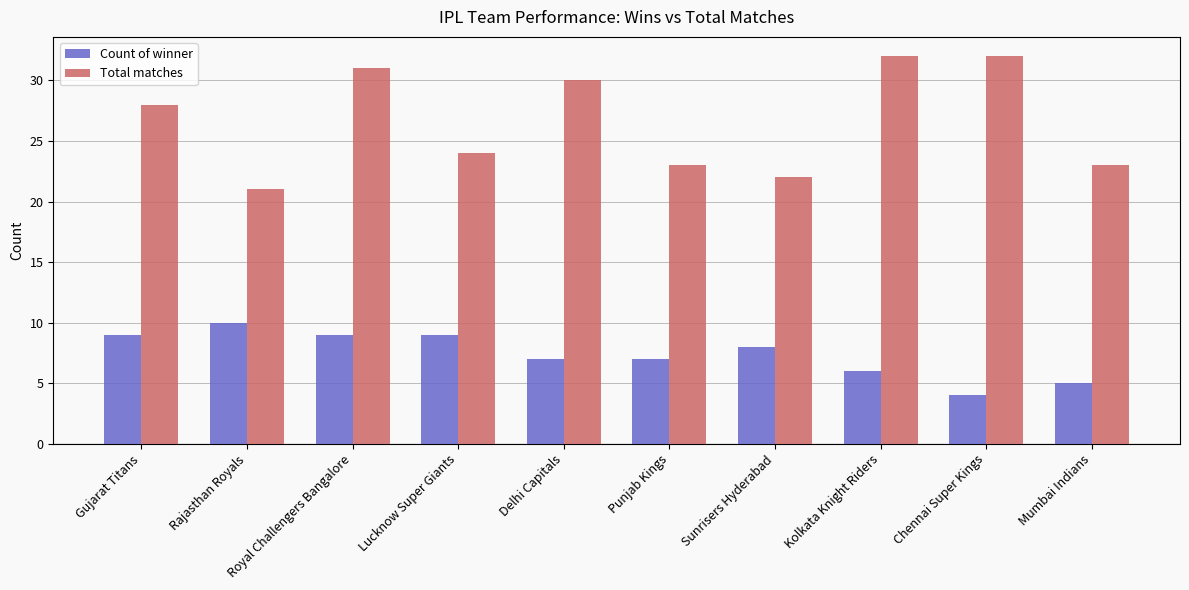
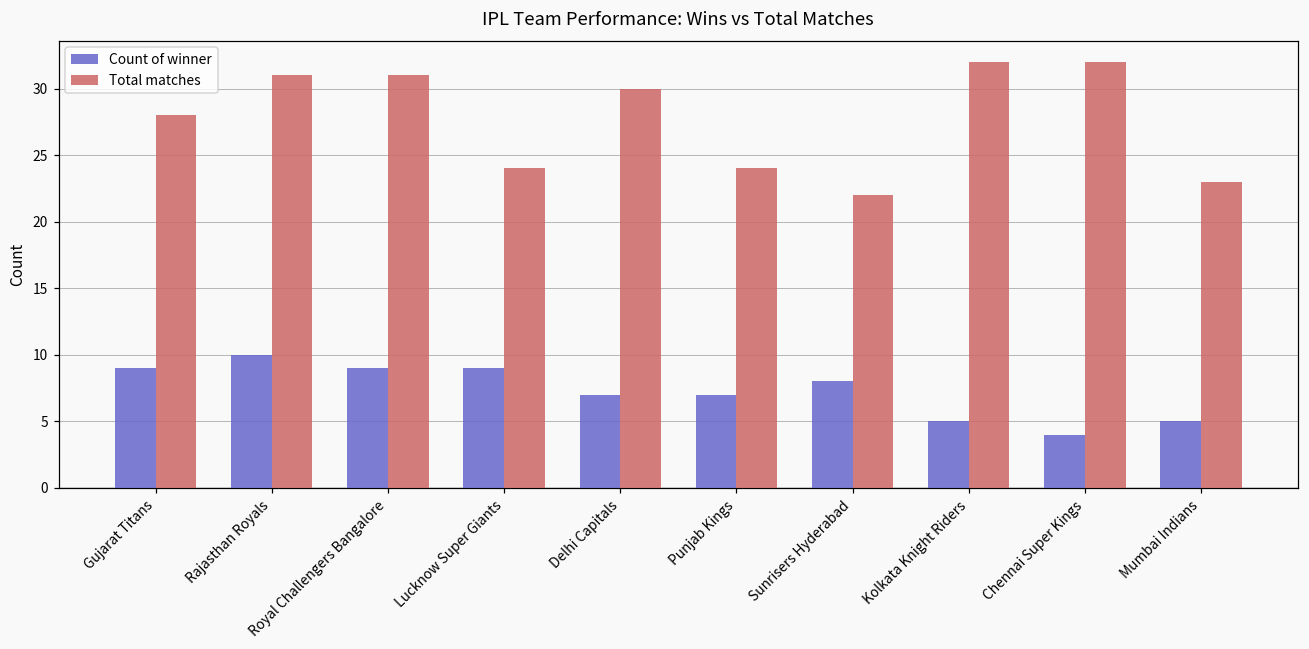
  {
    "Count of winner": {
      "Gujarat Titans": 9,
      "Rajasthan Royals": 10,
      "Royal Challengers Bangalore": 9,
      "Lucknow Super Giants": 9,
      "Delhi Capitals": 7,
      "Punjab Kings": 7,
      "Sunrisers Hyderabad": 8,
-     "Kolkata Knight Riders": 6,
+     "Kolkata Knight Riders": 5,
      "Chennai Super Kings": 4,
      "Mumbai Indians": 5
    },
    "Total matches": {
      "Gujarat Titans": 28,
-     "Rajasthan Royals": 21,
+     "Rajasthan Royals": 31,
      "Royal Challengers Bangalore": 31,
      "Lucknow Super Giants": 24,
      "Delhi Capitals": 30,
-     "Punjab Kings": 23,
+     "Punjab Kings": 24,
      "Sunrisers Hyderabad": 22,
      "Kolkata Knight Riders": 32,
      "Chennai Super Kings": 32,
      "Mumbai Indians": 23
    }
  }
